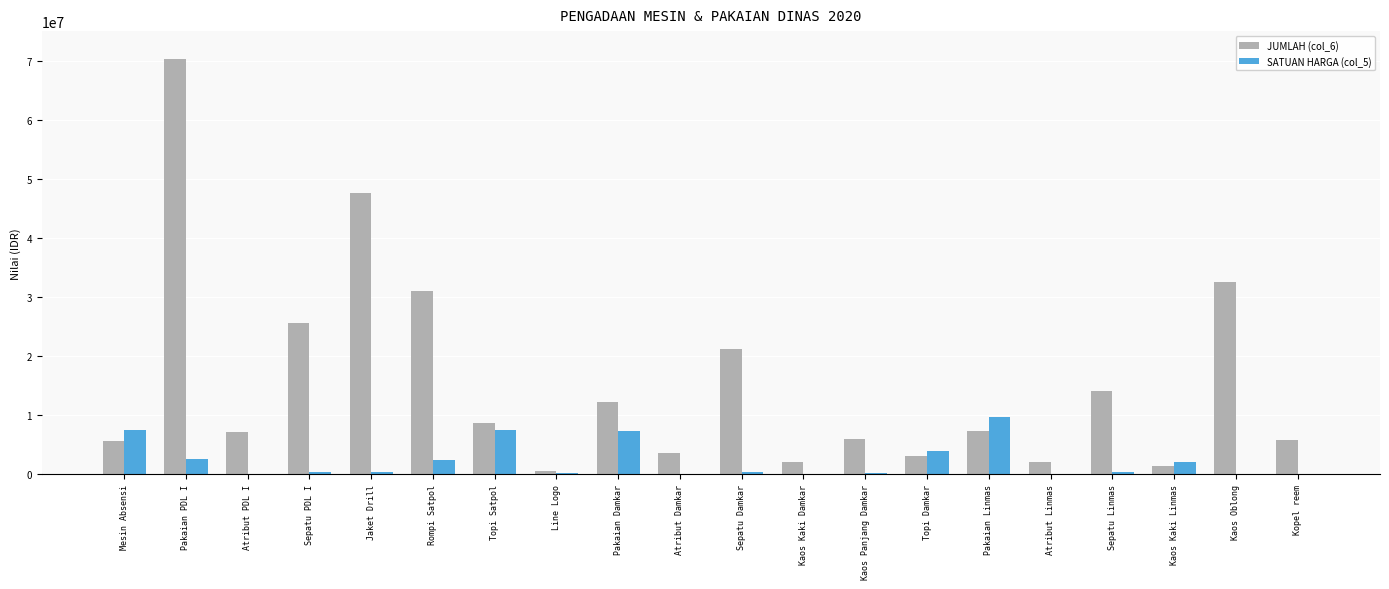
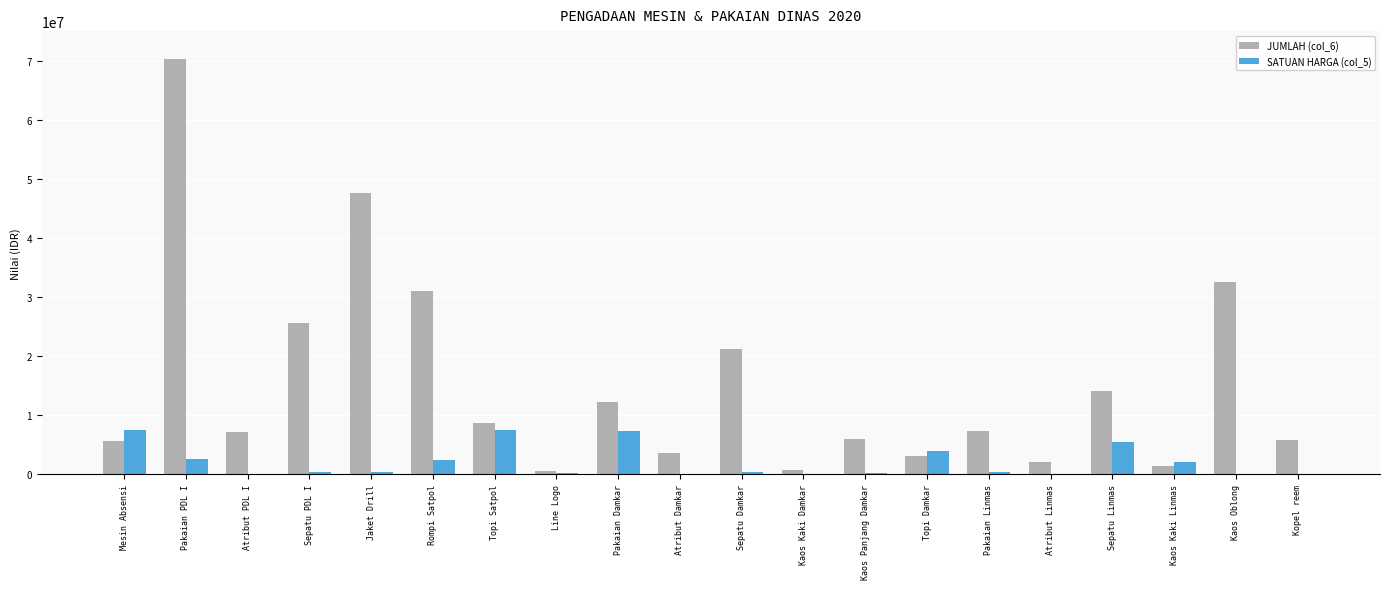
  {
    "JUMLAH (col_6)": {
      "Mesin Absensi": 6000000,
      "Pakaian PDL I": 70000000,
      "Atribut PDL I": 7000000,
      "Sepatu PDL I": 26000000,
      "Jaket Drill": 48000000,
      "Rompi Satpol": 31000000,
      "Topi Satpol": 9000000,
      "Line Logo": 1000000,
      "Pakaian Damkar": 12000000,
      "Atribut Damkar": 4000000,
      "Sepatu Damkar": 21000000,
-     "Kaos Kaki Damkar": 2000000,
+     "Kaos Kaki Damkar": 1000000,
      "Kaos Panjang Damkar": 6000000,
      "Topi Damkar": 3000000,
      "Pakaian Linmas": 7000000,
      "Atribut Linmas": 2000000,
      "Sepatu Linmas": 14000000,
      "Kaos Kaki Linmas": 1000000,
      "Kaos Oblong": 33000000,
      "Kopel reem": 6000000
    },
    "SATUAN HARGA (col_5)": {
      "Mesin Absensi": 8000000,
      "Pakaian PDL I": 3000000,
      "Rompi Satpol": 2000000,
      "Topi Satpol": 7000000,
      "Pakaian Damkar": 7000000,
      "Sepatu Damkar": 0,
      "Topi Damkar": 4000000,
-     "Pakaian Linmas": 10000000,
-     "Sepatu Linmas": 0,
+     "Pakaian Linmas": 0,
+     "Sepatu Linmas": 5000000,
      "Kaos Kaki Linmas": 2000000
    }
  }
